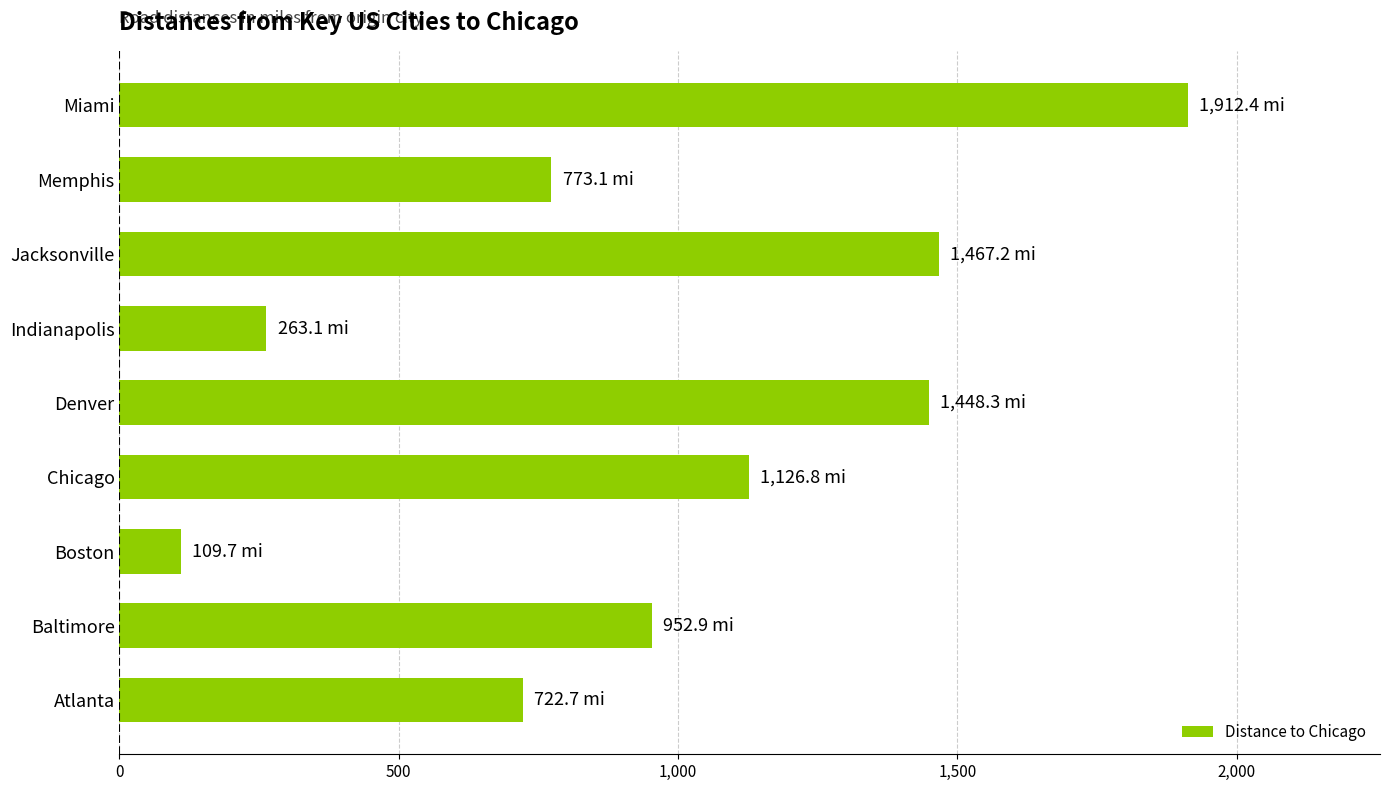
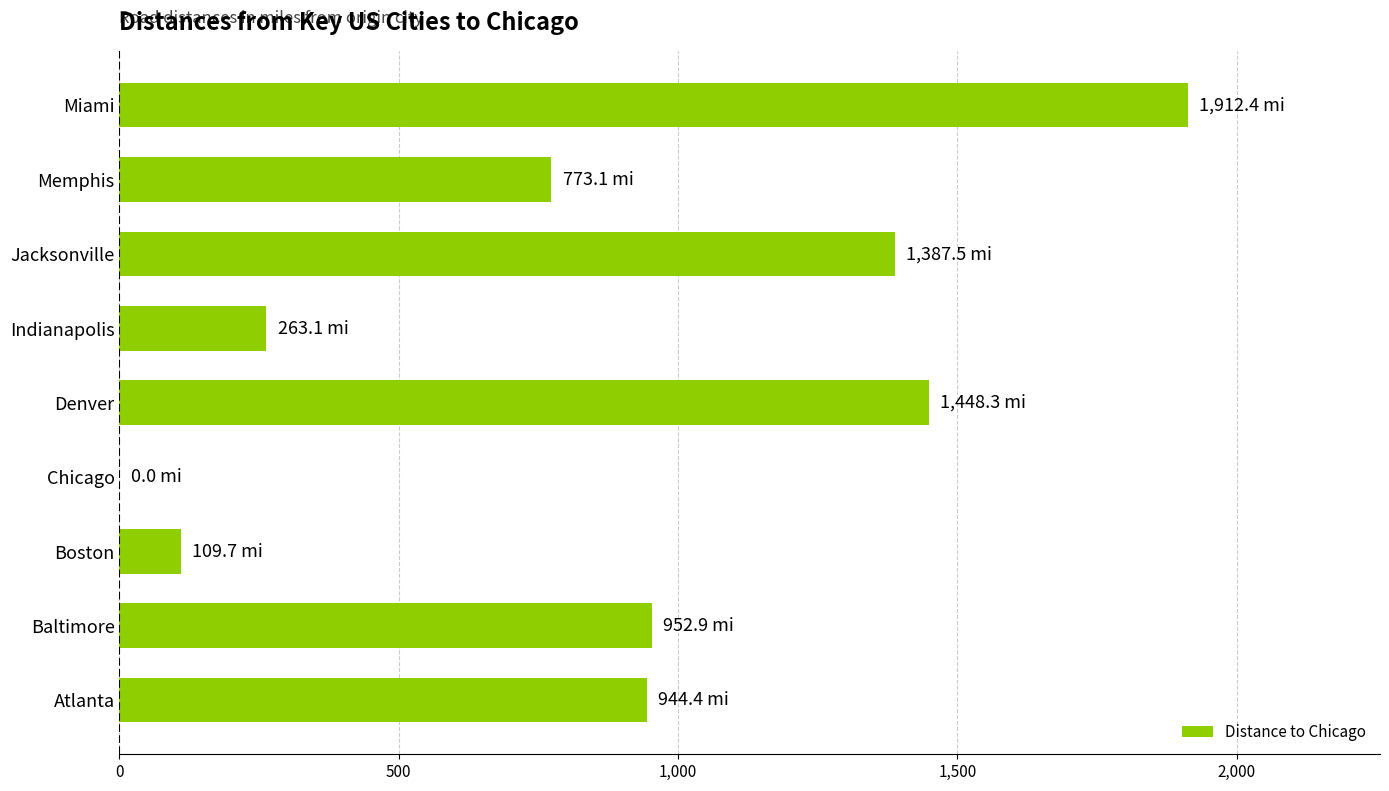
  {
    "Miami": "1,912.4",
    "Memphis": "773.1",
-   "Jacksonville": "1,467.2",
+   "Jacksonville": "1,387.5",
    "Indianapolis": "263.1",
    "Denver": "1,448.3",
-   "Chicago": "1,126.8",
+   "Chicago": "0.0",
    "Boston": "109.7",
    "Baltimore": "952.9",
-   "Atlanta": "722.7"
+   "Atlanta": "944.4"
  }
